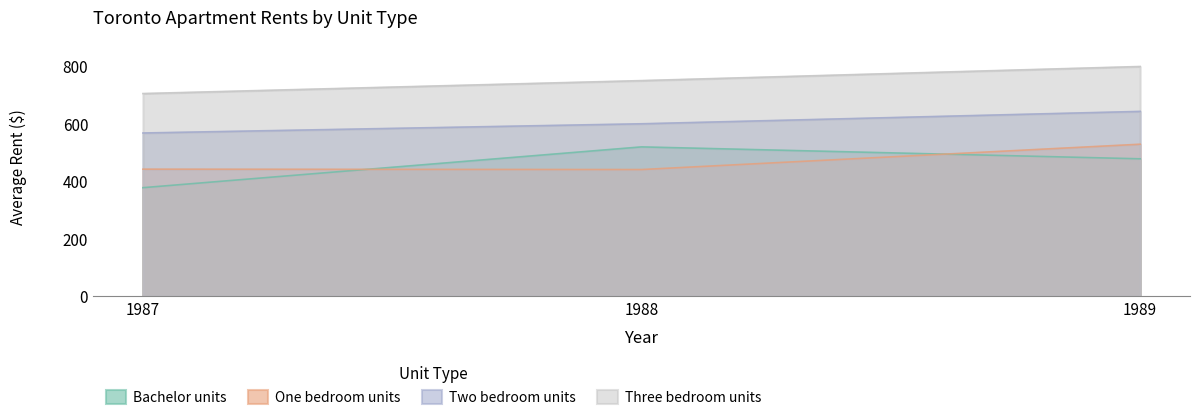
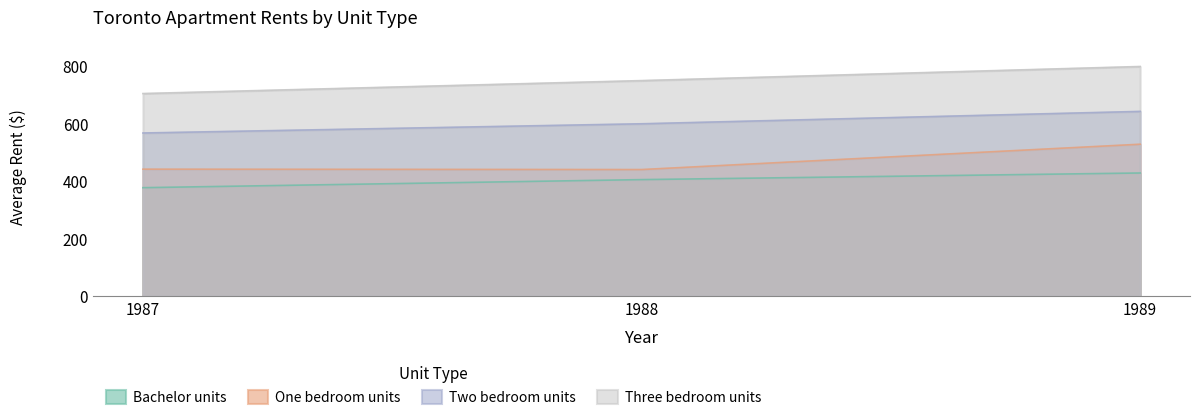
  {
    "Bachelor units": {
      "1987": 380,
-     "1988": 520,
-     "1989": 480
+     "1988": 410,
+     "1989": 430
    },
    "One bedroom units": {
      "1987": 440,
      "1988": 440,
      "1989": 530
    }
  }
